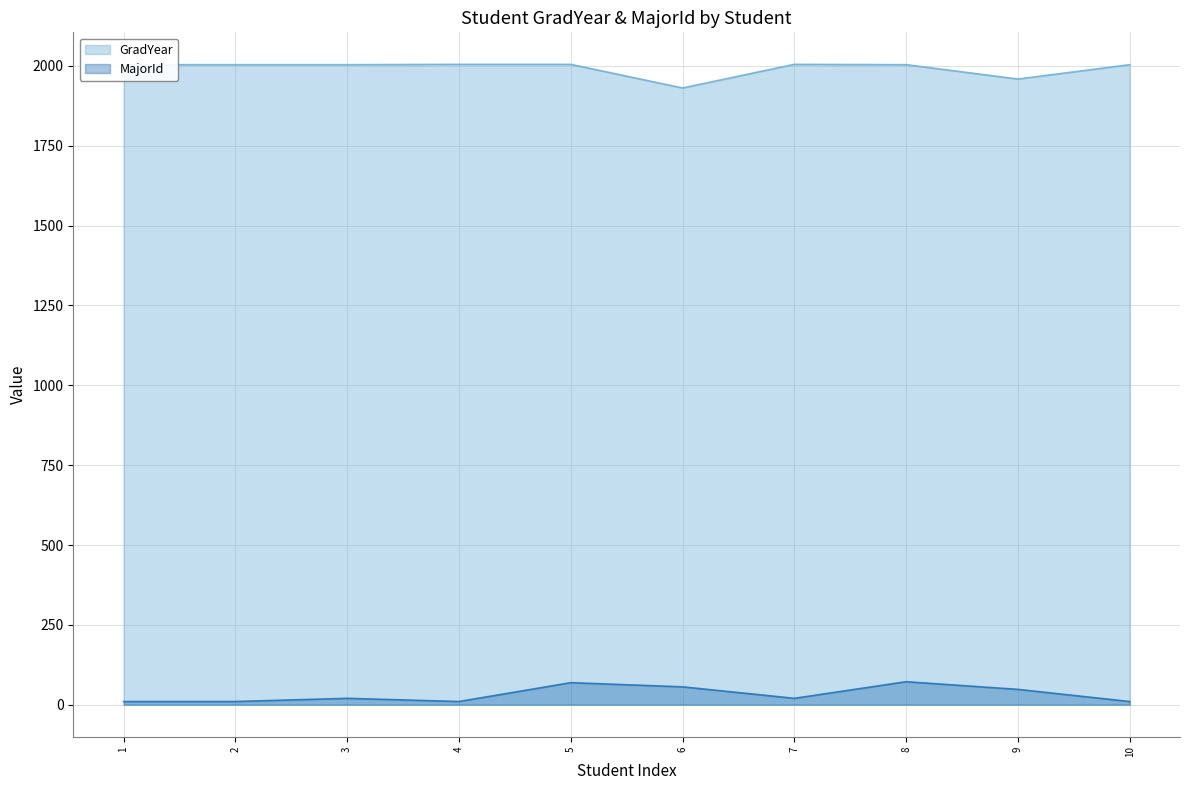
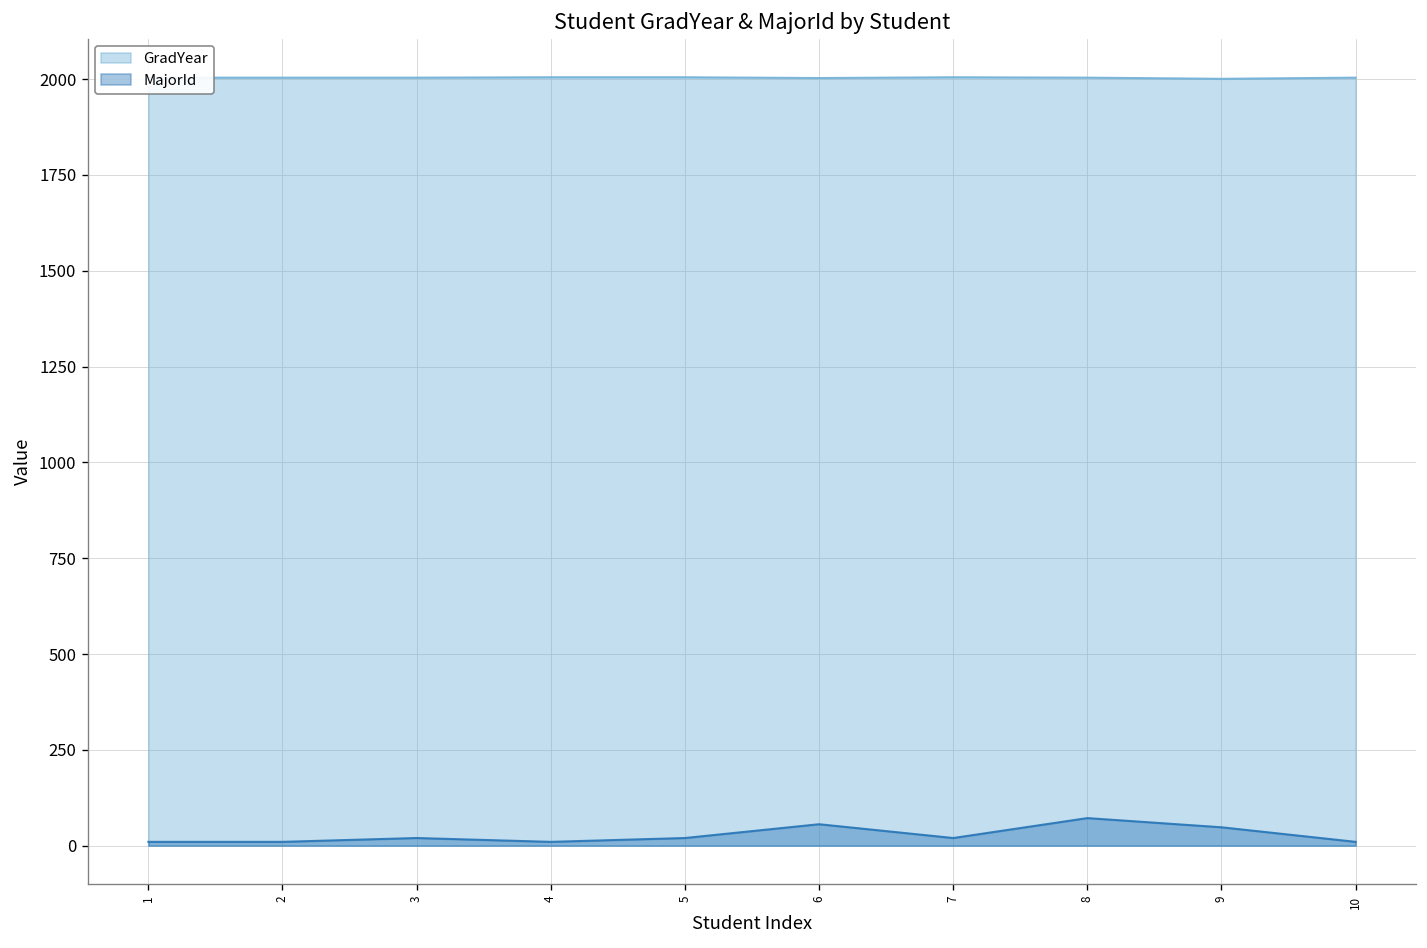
  {
    "GradYear": {
      "2": 2000,
      "3": 2000,
      "4": 2010,
      "5": 2010,
-     "6": 1930,
+     "6": 2000,
      "7": 2010,
      "8": 2000,
-     "9": 1960,
+     "9": 2000,
      "10": 2000
    },
    "MajorId": {
      "1": 10,
      "2": 10,
      "3": 20,
      "4": 10,
-     "5": 70,
+     "5": 20,
      "6": 60,
      "7": 20,
      "8": 70,
      "9": 50,
      "10": 10
    }
  }
